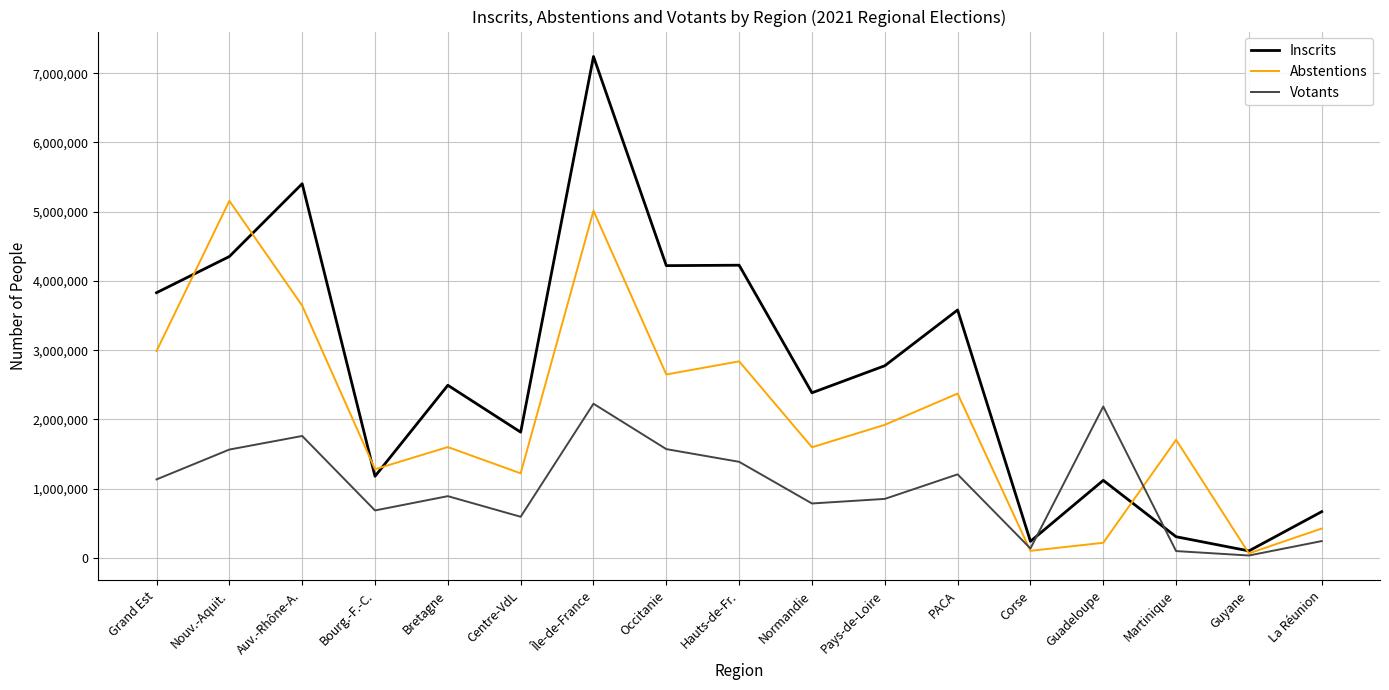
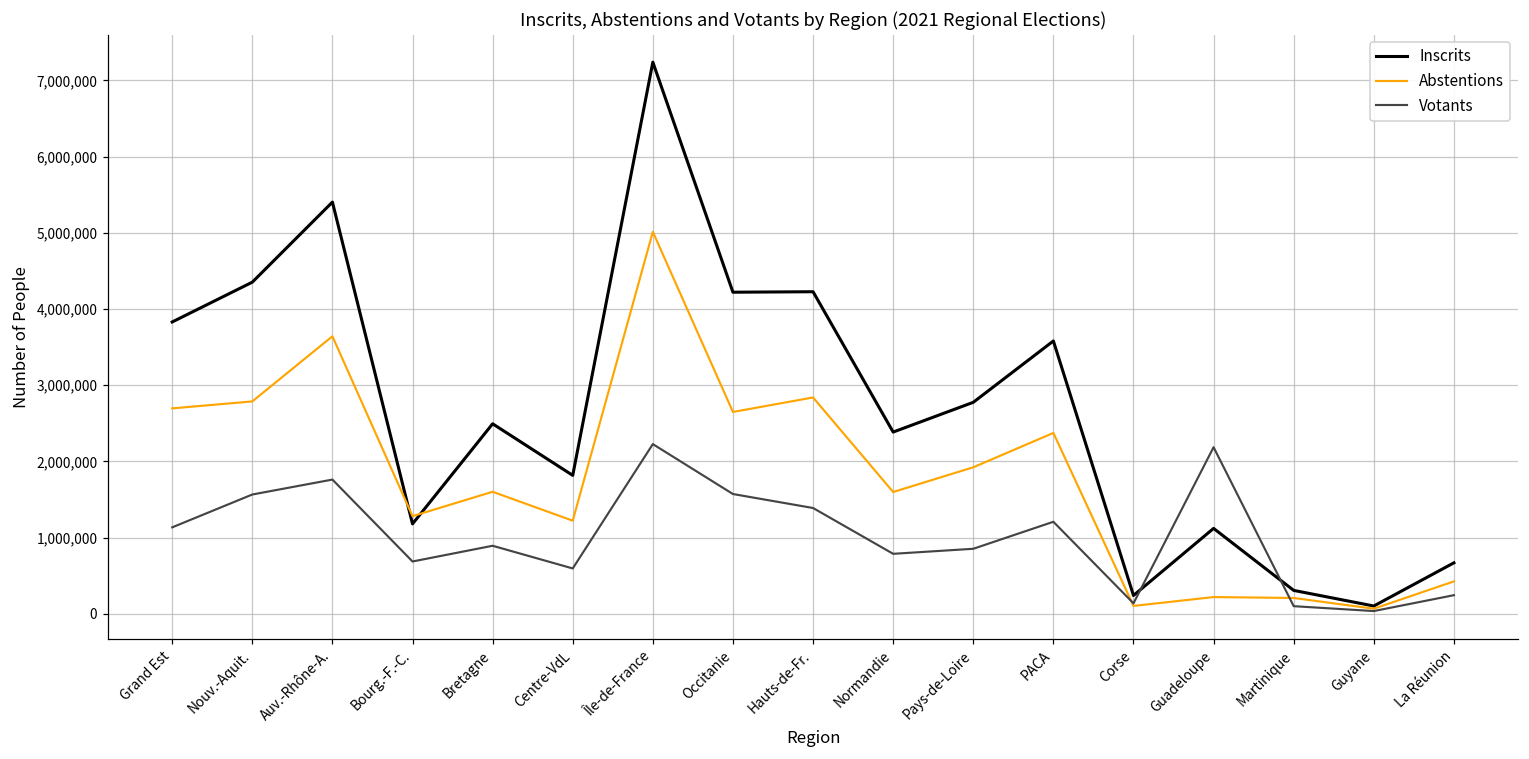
  {
    "Inscrits": {
      "Grand Est": "3,800,000",
      "Nouv.-Aquit.": "4,400,000",
      "Auv.-Rhône-A.": "5,400,000",
      "Bourg.-F.-C.": "1,200,000",
      "Bretagne": "2,500,000",
      "Centre-VdL": "1,800,000",
      "Île-de-France": "7,200,000",
      "Occitanie": "4,200,000",
      "Hauts-de-Fr.": "4,200,000",
      "Normandie": "2,400,000",
      "Pays-de-Loire": "2,800,000",
      "PACA": "3,600,000",
      "Corse": "200,000",
      "Guadeloupe": "1,100,000",
      "Martinique": "300,000",
      "La Réunion": "700,000"
    },
    "Abstentions": {
-     "Grand Est": "3,000,000",
-     "Nouv.-Aquit.": "5,200,000",
+     "Grand Est": "2,700,000",
+     "Nouv.-Aquit.": "2,800,000",
      "Auv.-Rhône-A.": "3,600,000",
      "Bourg.-F.-C.": "1,300,000",
      "Bretagne": "1,600,000",
      "Centre-VdL": "1,200,000",
      "Île-de-France": "5,000,000",
      "Occitanie": "2,600,000",
      "Hauts-de-Fr.": "2,800,000",
      "Normandie": "1,600,000",
      "Pays-de-Loire": "1,900,000",
      "PACA": "2,400,000",
      "Guadeloupe": "200,000",
-     "Martinique": "1,700,000",
+     "Martinique": "200,000",
      "La Réunion": "400,000"
    },
    "Votants": {
      "Grand Est": "1,100,000",
      "Nouv.-Aquit.": "1,600,000",
      "Auv.-Rhône-A.": "1,800,000",
      "Bourg.-F.-C.": "700,000",
      "Bretagne": "900,000",
      "Centre-VdL": "600,000",
      "Île-de-France": "2,200,000",
      "Occitanie": "1,600,000",
      "Hauts-de-Fr.": "1,400,000",
      "Normandie": "800,000",
      "Pays-de-Loire": "900,000",
      "PACA": "1,200,000",
      "Guadeloupe": "2,200,000",
      "Martinique": "100,000",
      "La Réunion": "200,000"
    }
  }
